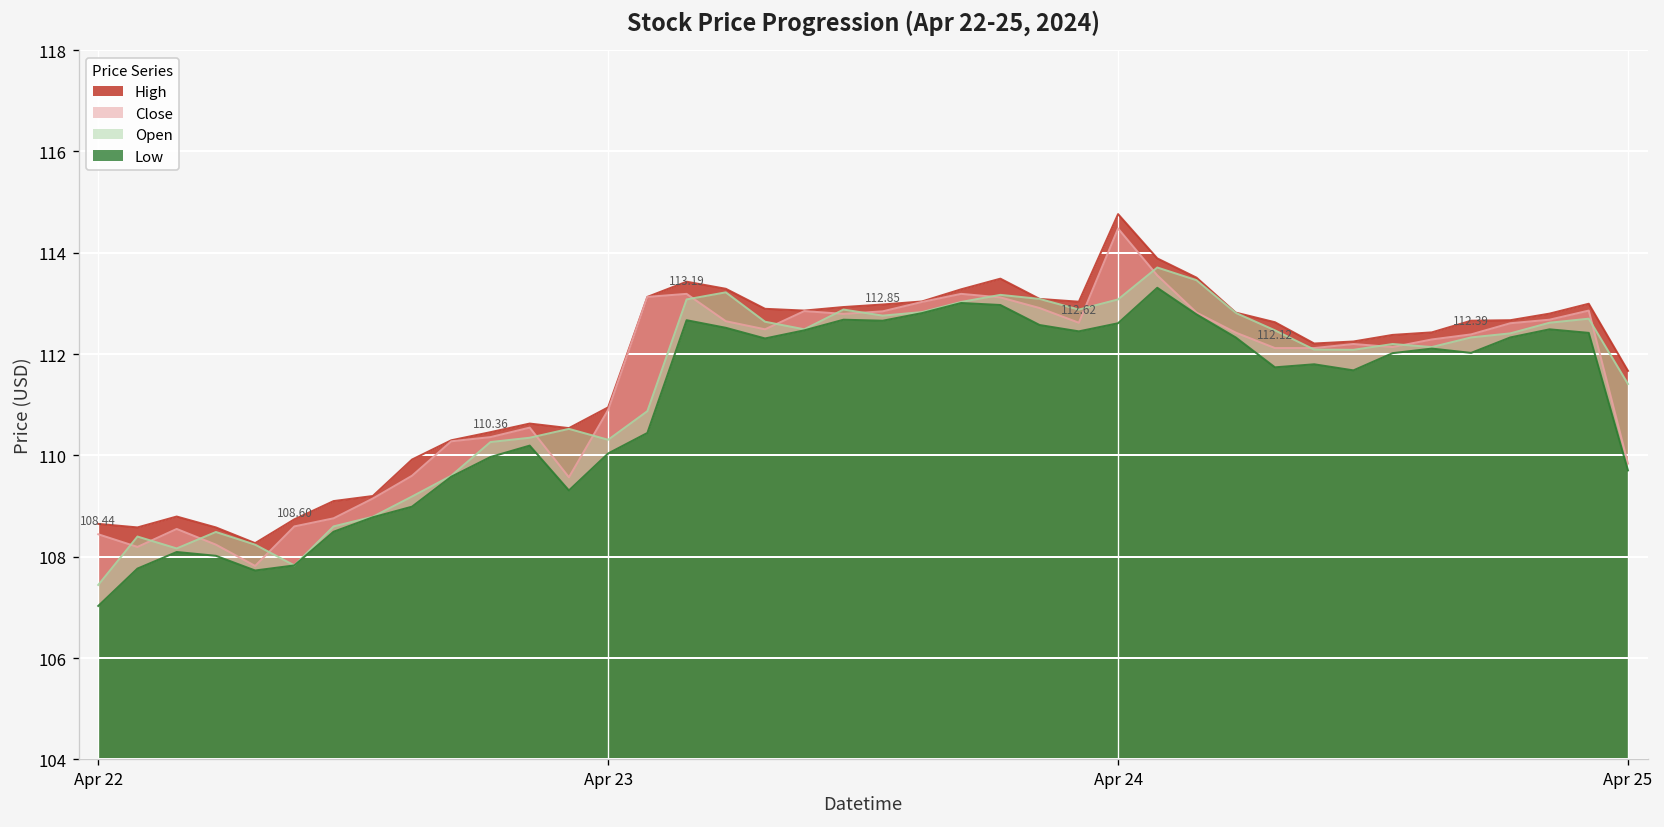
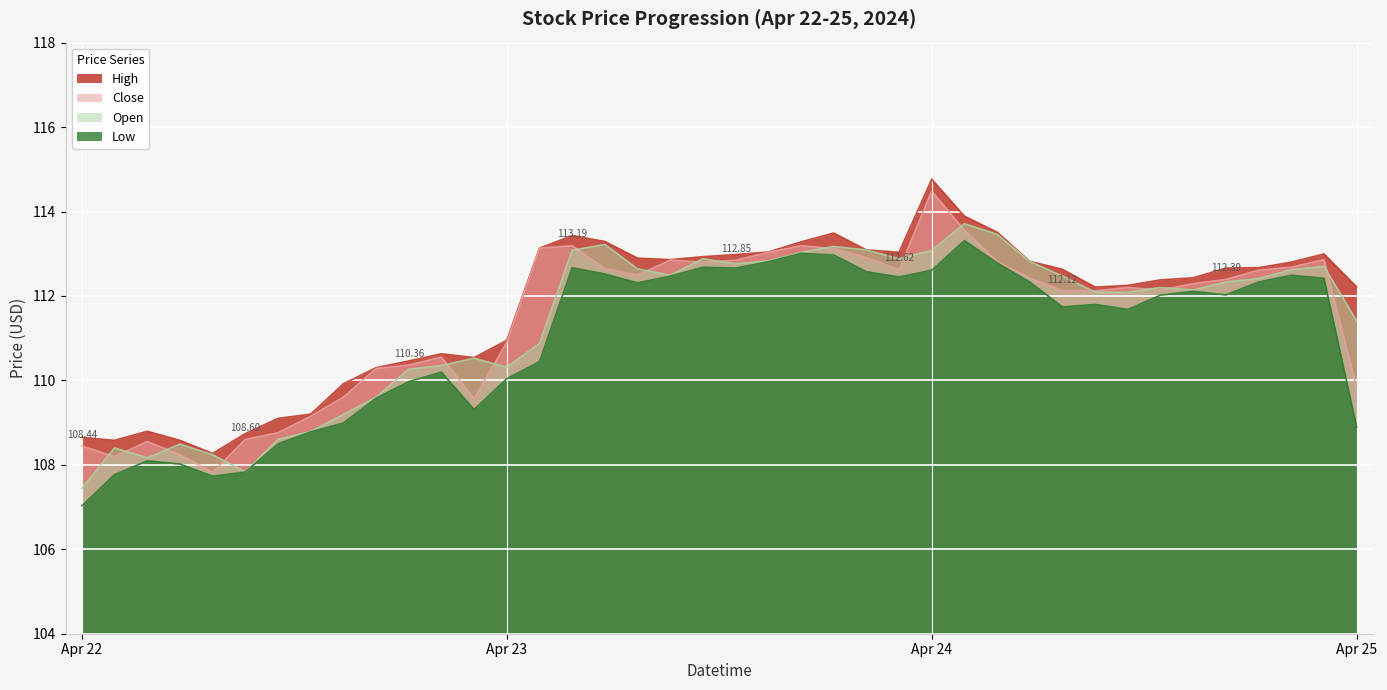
  {
    "High": {
      "Apr 24": 114.8,
-     "Apr 25": 111.7
+     "Apr 25": 112.2
    },
    "Close": {
      "Apr 22": 108.4,
      "Apr 24": 114.5,
      "Apr 25": 109.8
    },
    "Open": {
      "Apr 22": 107.4,
      "Apr 23": 110.3,
      "Apr 24": 113.1,
      "Apr 25": 111.4
    },
    "Low": {
      "Apr 22": 107.0,
      "Apr 23": 110.0,
      "Apr 24": 112.6,
-     "Apr 25": 109.7
+     "Apr 25": 108.9
    }
  }
